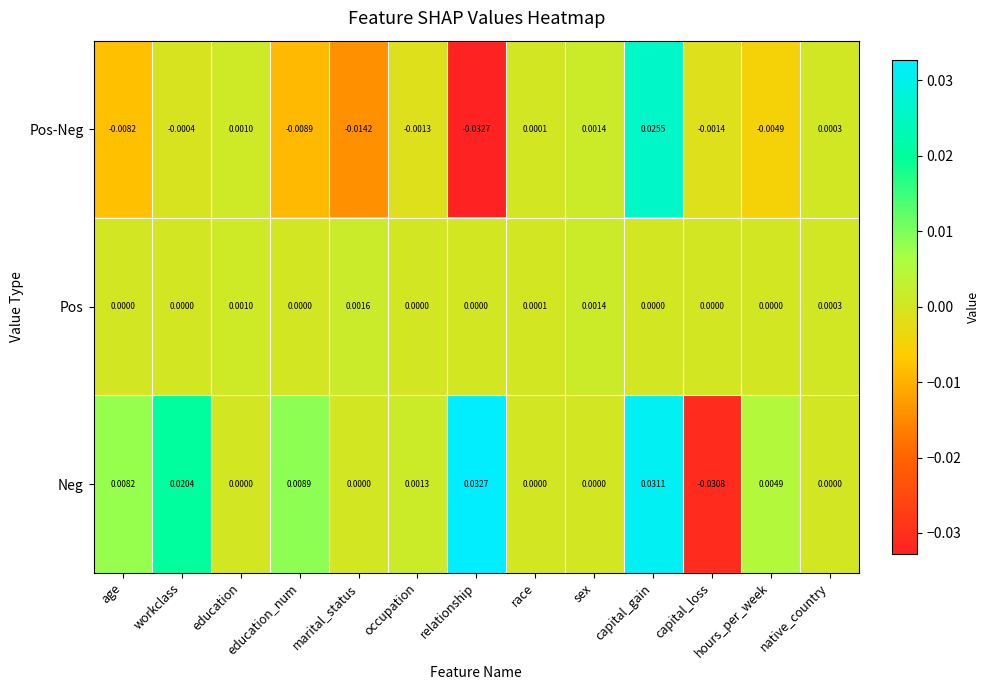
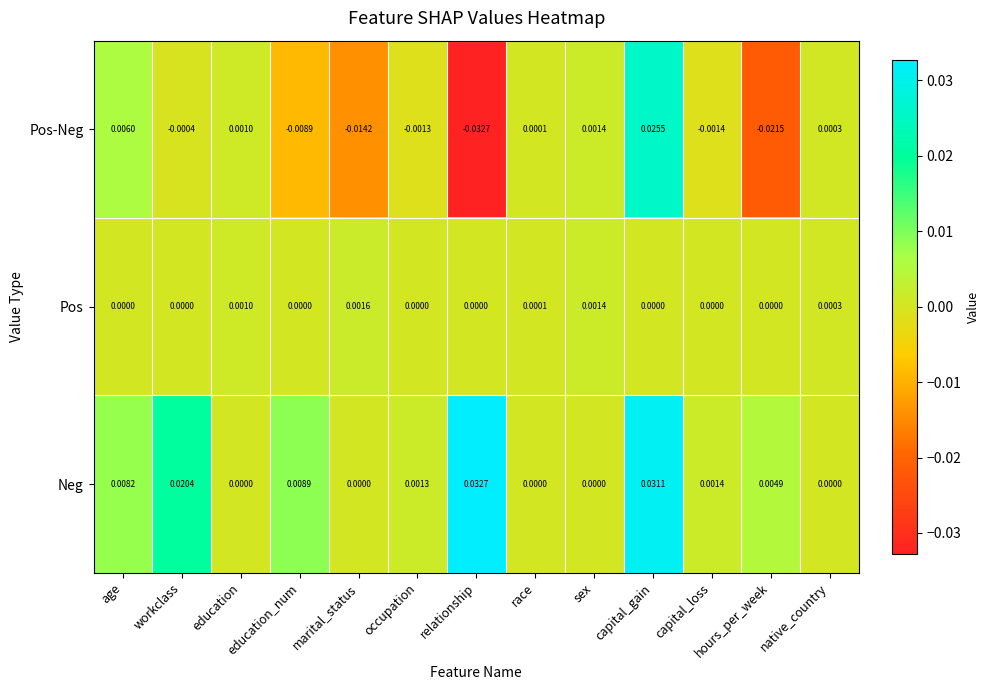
  {
    "Pos-Neg": {
-     "age": -0.0082,
+     "age": 0.0060,
      "workclass": -0.0004,
      "education": 0.0010,
      "education_num": -0.0089,
      "marital_status": -0.0142,
      "occupation": -0.0013,
      "relationship": -0.0327,
      "race": 0.0001,
      "sex": 0.0014,
      "capital_gain": 0.0255,
      "capital_loss": -0.0014,
-     "hours_per_week": -0.0049,
+     "hours_per_week": -0.0215,
      "native_country": 0.0003
    },
    "Pos": {
      "age": 0.0000,
      "workclass": 0.0000,
      "education": 0.0010,
      "education_num": 0.0000,
      "marital_status": 0.0016,
      "occupation": 0.0000,
      "relationship": 0.0000,
      "race": 0.0001,
      "sex": 0.0014,
      "capital_gain": 0.0000,
      "capital_loss": 0.0000,
      "hours_per_week": 0.0000,
      "native_country": 0.0003
    },
    "Neg": {
      "age": 0.0082,
      "workclass": 0.0204,
      "education": 0.0000,
      "education_num": 0.0089,
      "marital_status": 0.0000,
      "occupation": 0.0013,
      "relationship": 0.0327,
      "race": 0.0000,
      "sex": 0.0000,
      "capital_gain": 0.0311,
-     "capital_loss": -0.0308,
+     "capital_loss": 0.0014,
      "hours_per_week": 0.0049,
      "native_country": 0.0000
    }
  }
